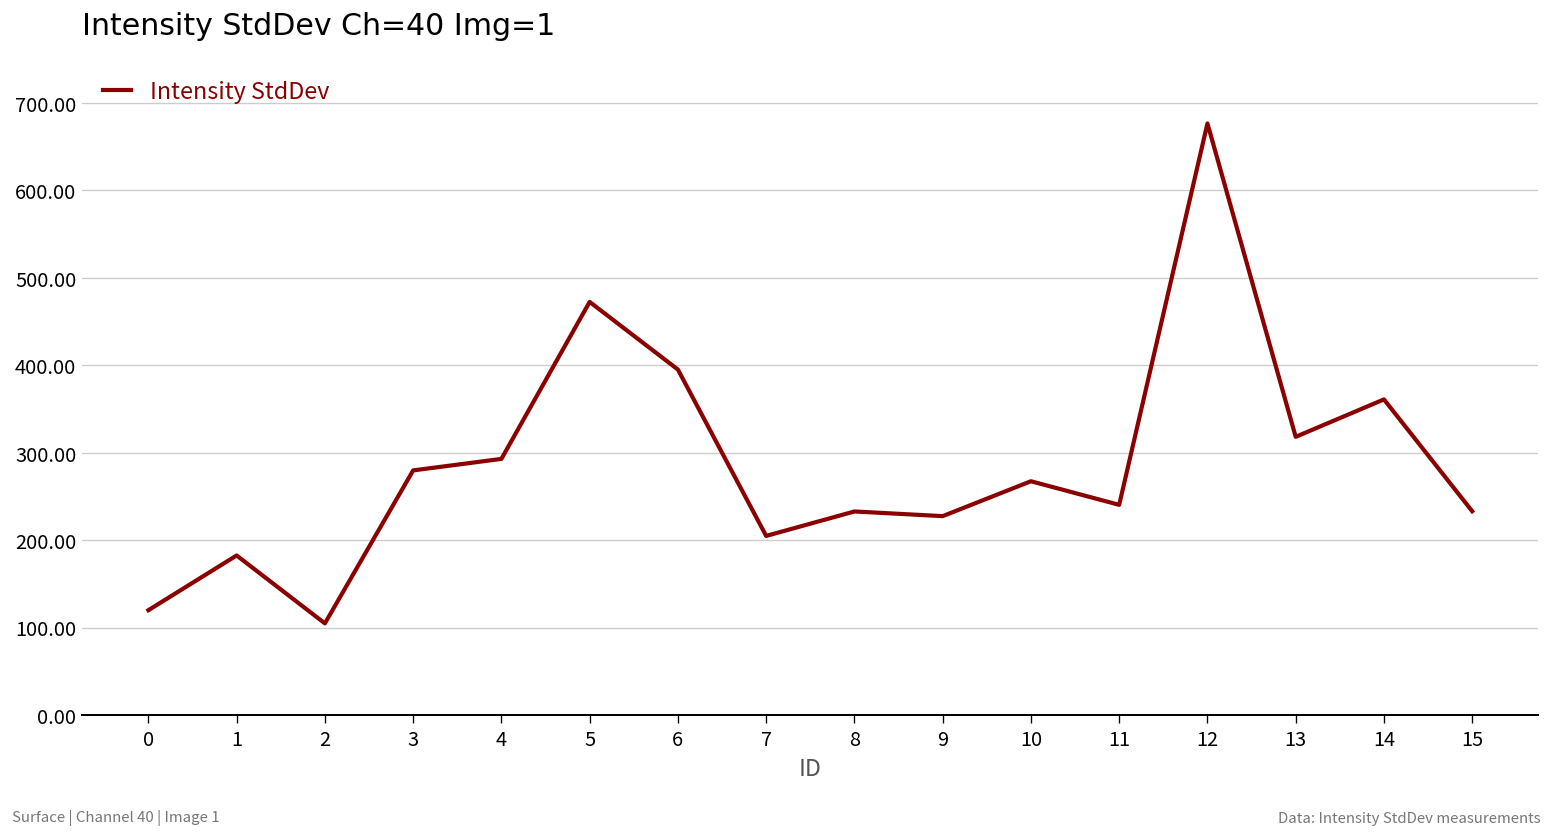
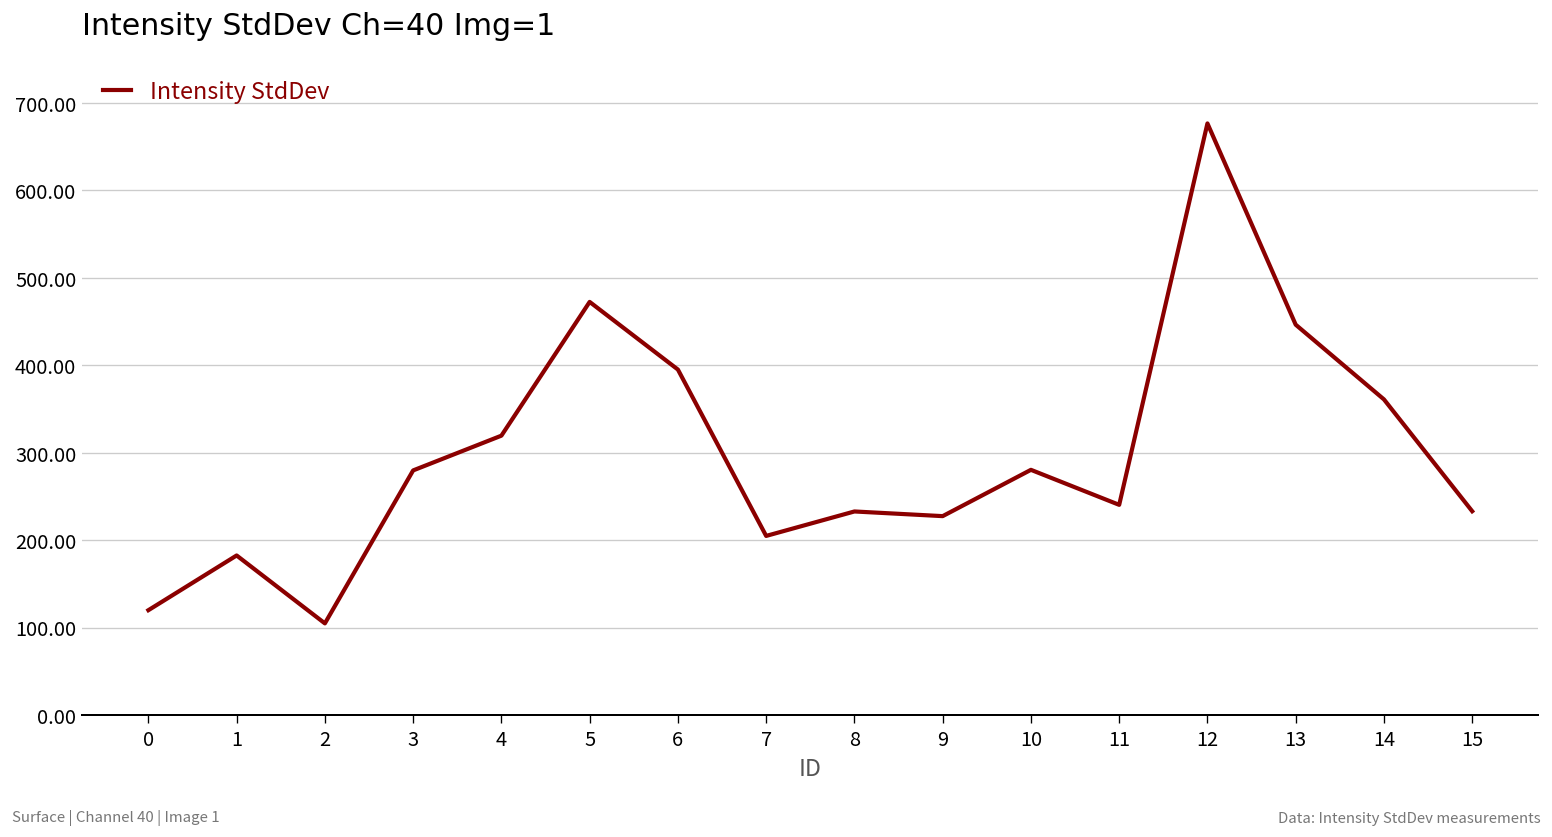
  {
    "0": 120,
    "1": 180,
    "2": 110,
    "3": 280,
-   "4": 290,
+   "4": 320,
    "5": 470,
    "6": 400,
    "7": 210,
    "8": 230,
    "9": 230,
-   "10": 270,
+   "10": 280,
    "11": 240,
    "12": 680,
-   "13": 320,
+   "13": 450,
    "14": 360,
    "15": 230
  }
